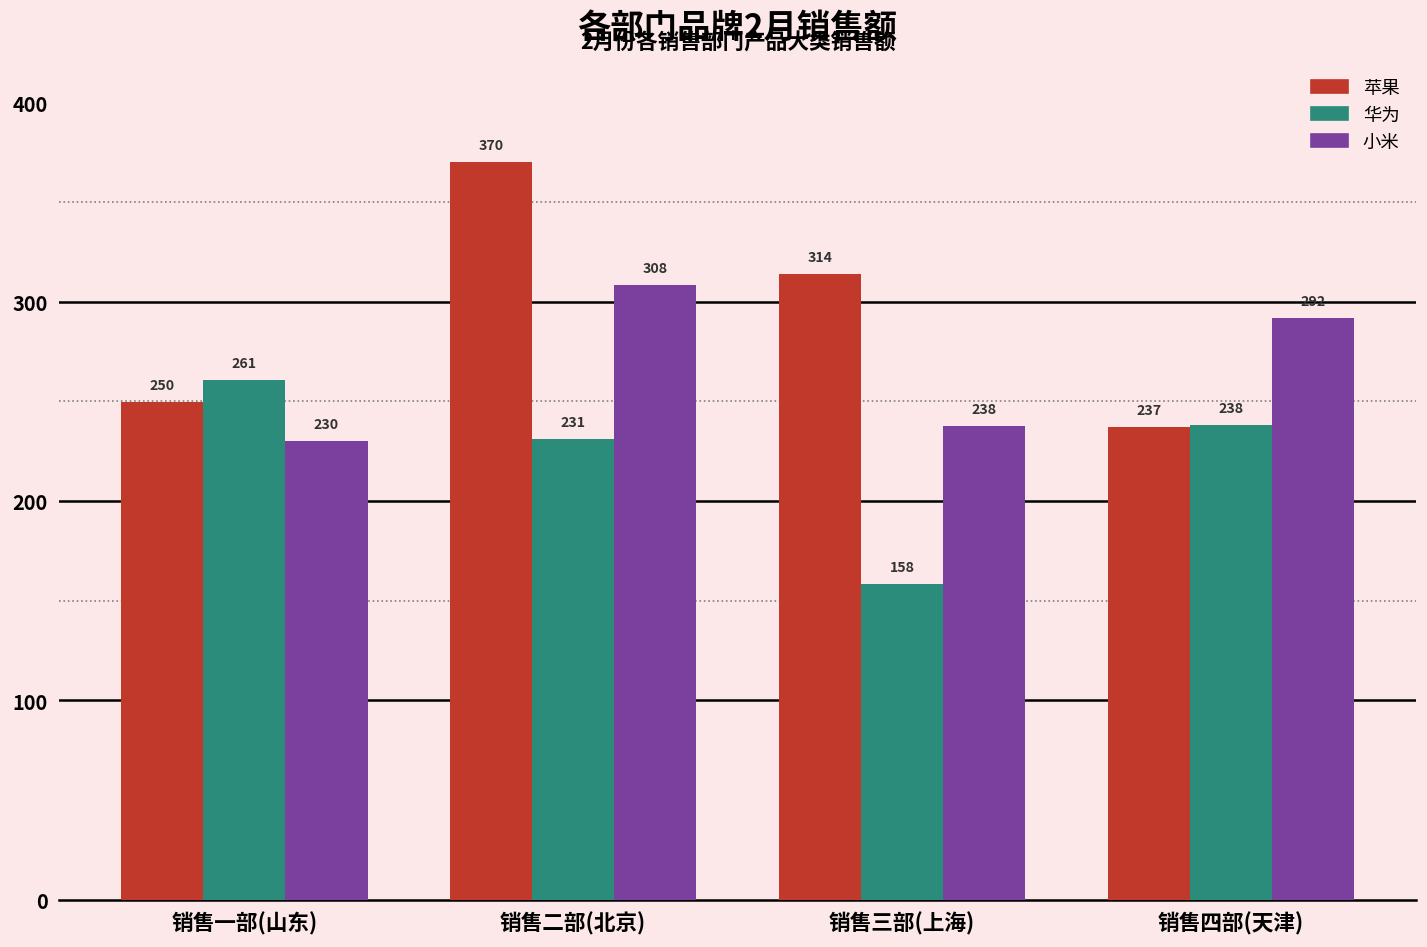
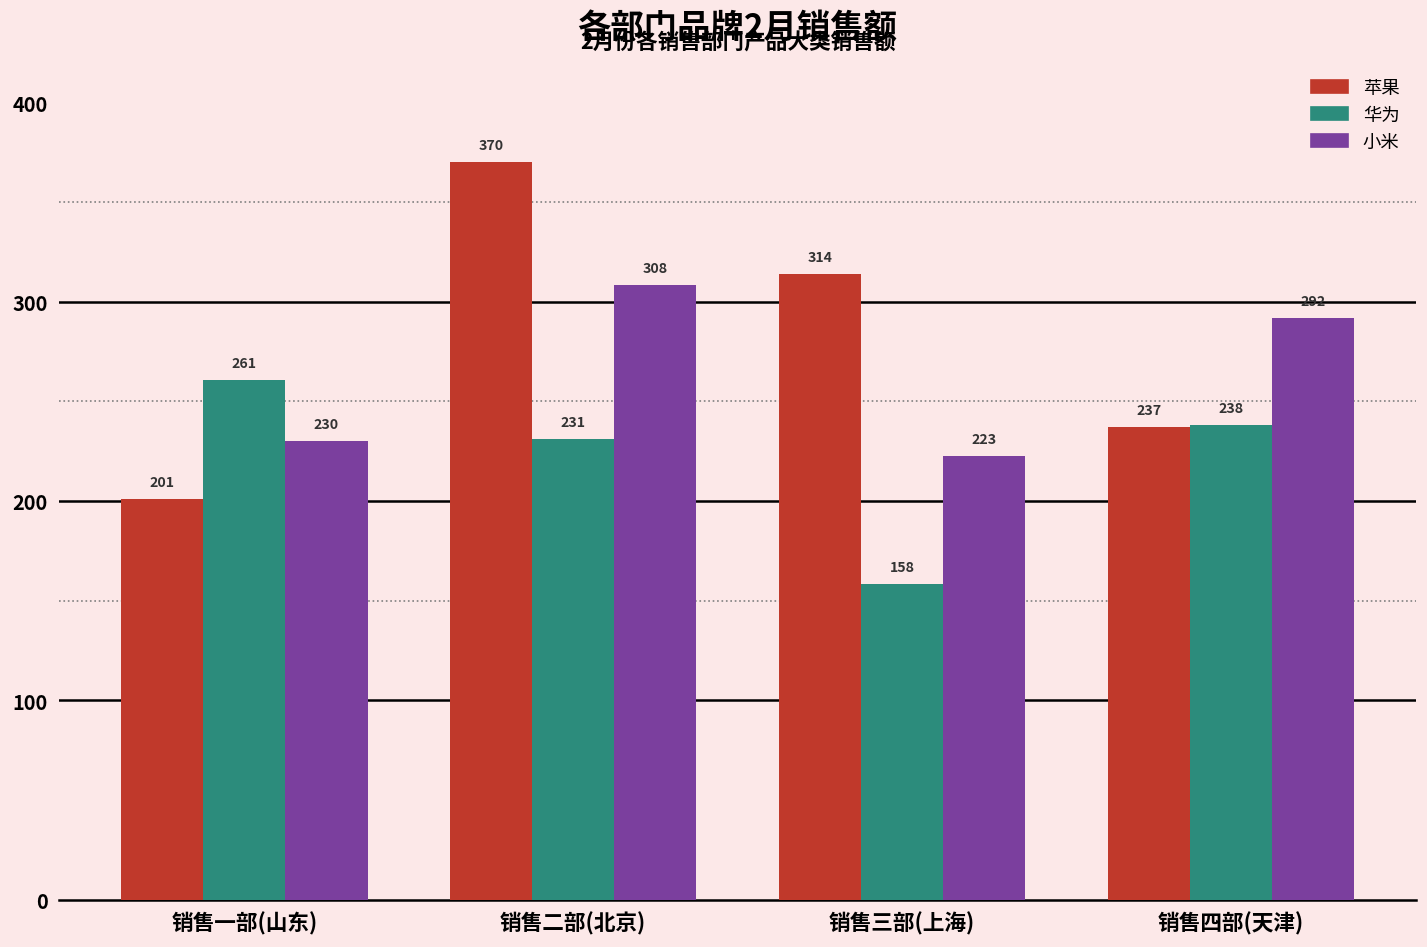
  {
    "苹果": {
-     "销售一部(山东)": 250,
+     "销售一部(山东)": 201,
      "销售二部(北京)": 370,
      "销售三部(上海)": 314,
      "销售四部(天津)": 237
    },
    "华为": {
      "销售一部(山东)": 261,
      "销售二部(北京)": 231,
      "销售三部(上海)": 158,
      "销售四部(天津)": 238
    },
    "小米": {
      "销售一部(山东)": 230,
      "销售二部(北京)": 308,
-     "销售三部(上海)": 238,
+     "销售三部(上海)": 223,
      "销售四部(天津)": 292
    }
  }
